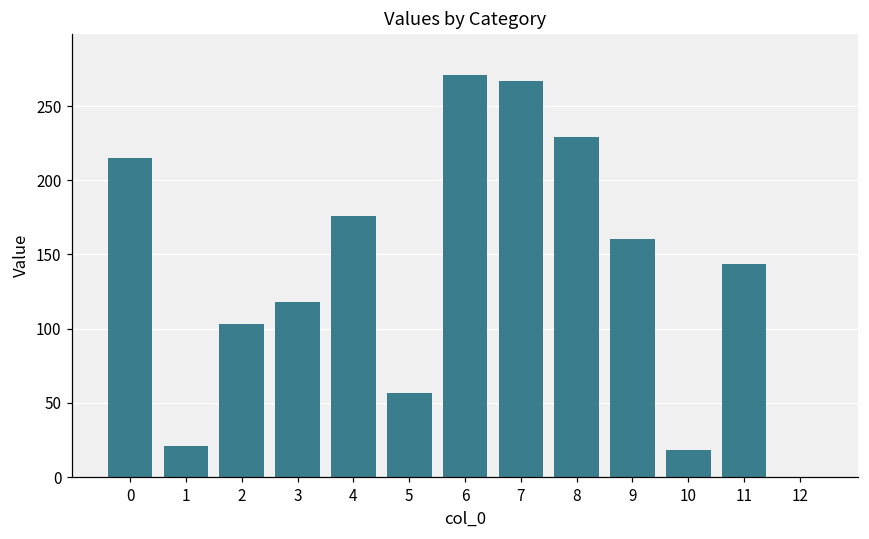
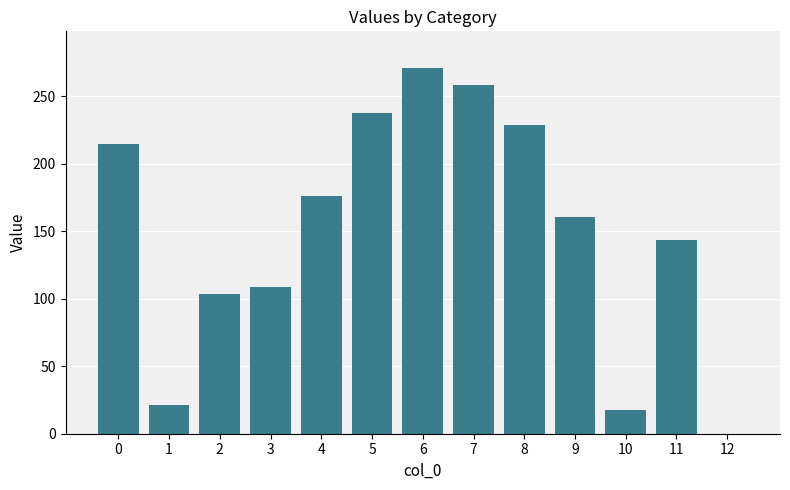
  {
    "0": 215,
    "1": 21,
    "2": 103,
-   "3": 118,
+   "3": 109,
    "4": 176,
-   "5": 56,
+   "5": 237,
    "6": 271,
-   "7": 267,
+   "7": 258,
    "8": 229,
    "9": 161,
    "10": 18,
    "11": 144,
    "12": 0
  }
